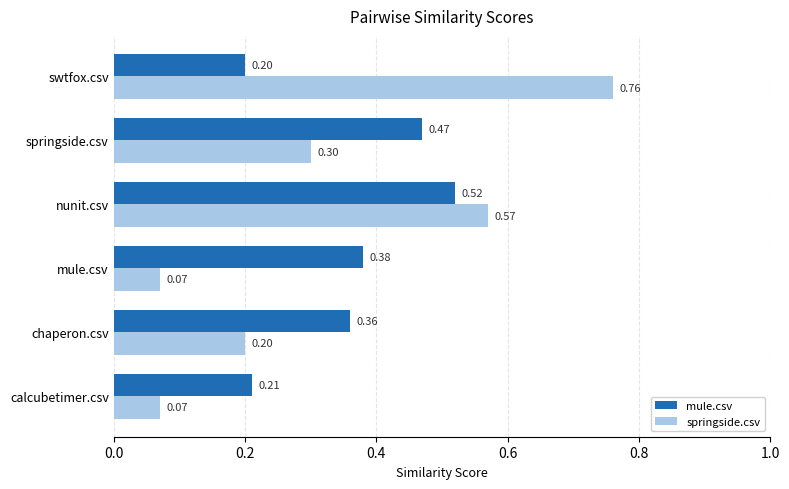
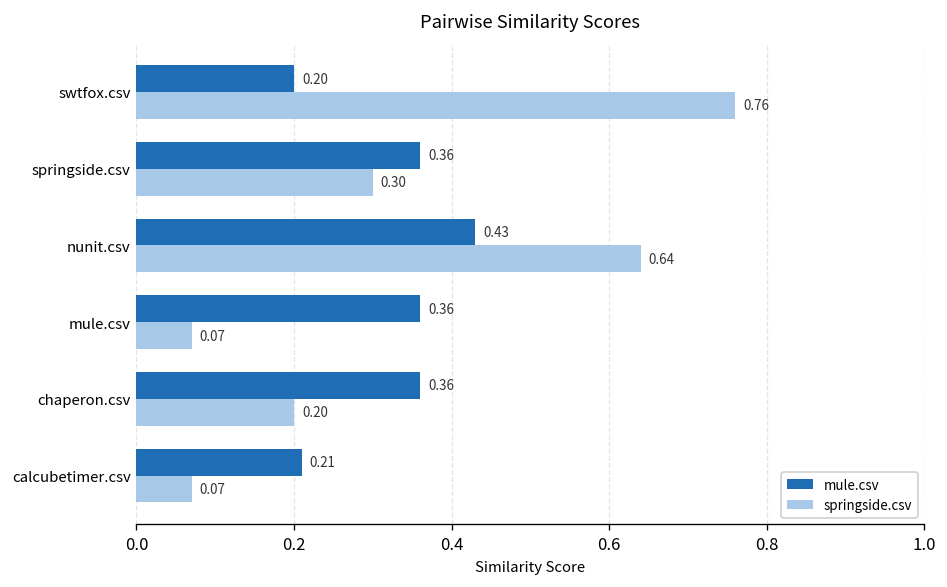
  {
    "mule.csv": {
      "swtfox.csv": 0.20,
-     "springside.csv": 0.47,
-     "nunit.csv": 0.52,
-     "mule.csv": 0.38,
+     "springside.csv": 0.36,
+     "nunit.csv": 0.43,
+     "mule.csv": 0.36,
      "chaperon.csv": 0.36,
      "calcubetimer.csv": 0.21
    },
    "springside.csv": {
      "swtfox.csv": 0.76,
      "springside.csv": 0.30,
-     "nunit.csv": 0.57,
+     "nunit.csv": 0.64,
      "mule.csv": 0.07,
      "chaperon.csv": 0.20,
      "calcubetimer.csv": 0.07
    }
  }
